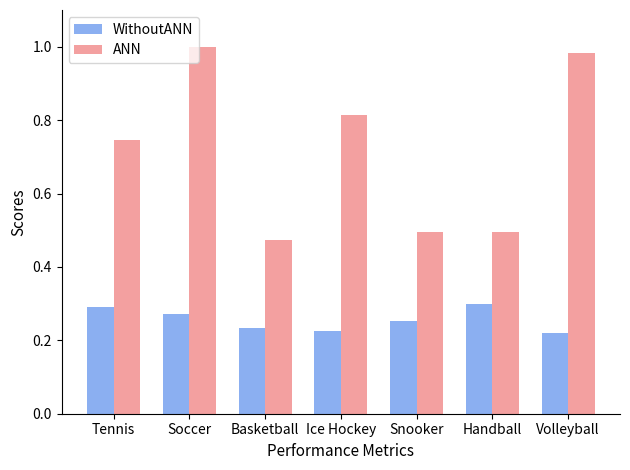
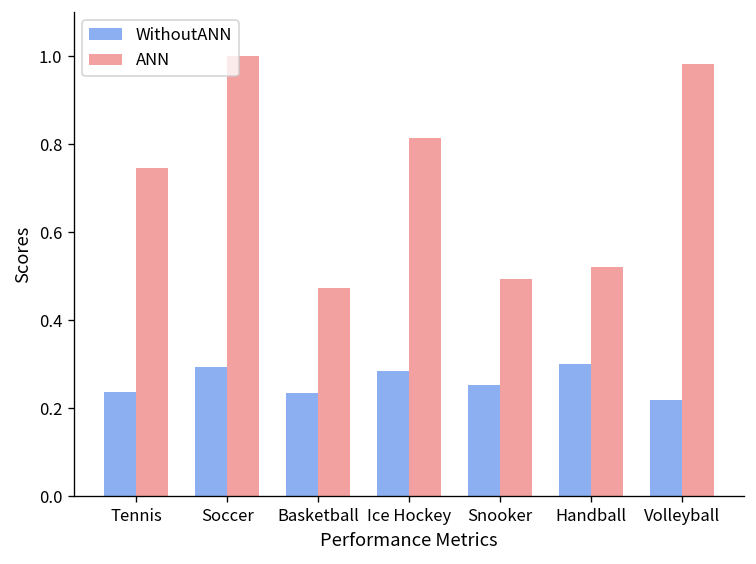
  {
    "WithoutANN": {
-     "Tennis": 0.29,
-     "Soccer": 0.27,
+     "Tennis": 0.24,
+     "Soccer": 0.29,
      "Basketball": 0.23,
-     "Ice Hockey": 0.23,
+     "Ice Hockey": 0.29,
      "Snooker": 0.25,
      "Handball": 0.30,
      "Volleyball": 0.22
    },
    "ANN": {
      "Tennis": 0.75,
      "Soccer": 1.00,
      "Basketball": 0.47,
      "Ice Hockey": 0.81,
      "Snooker": 0.49,
-     "Handball": 0.49,
+     "Handball": 0.52,
      "Volleyball": 0.98
    }
  }
